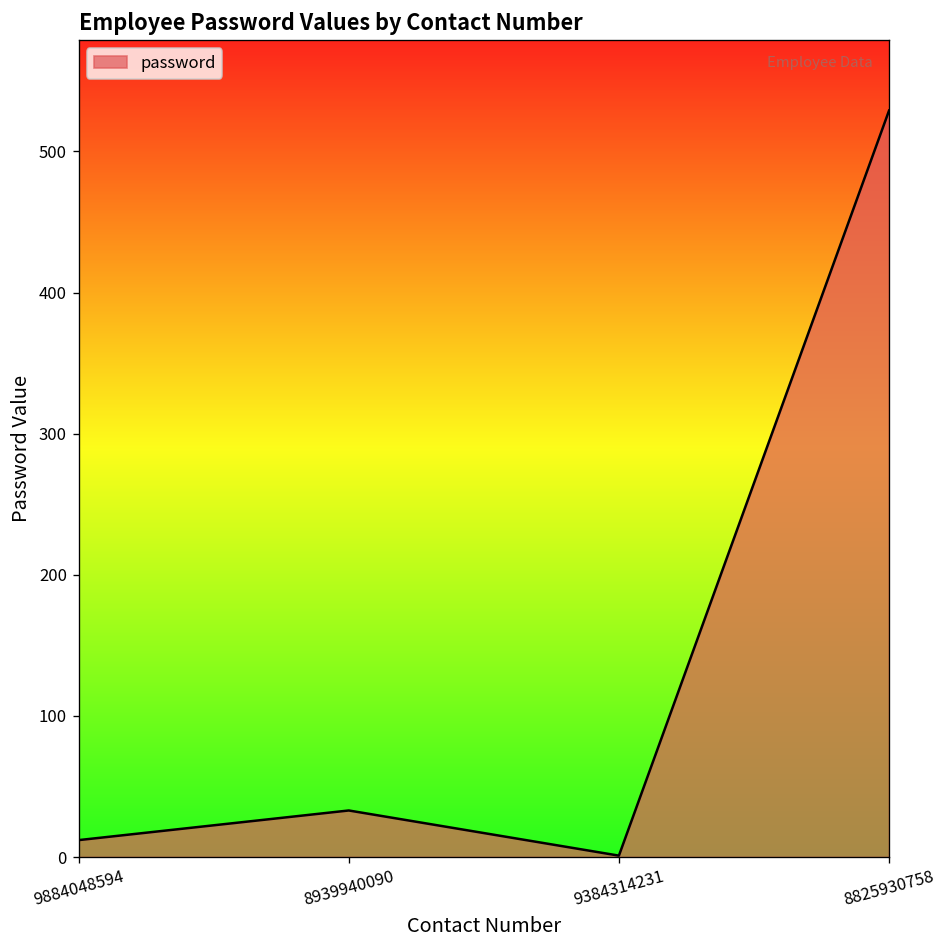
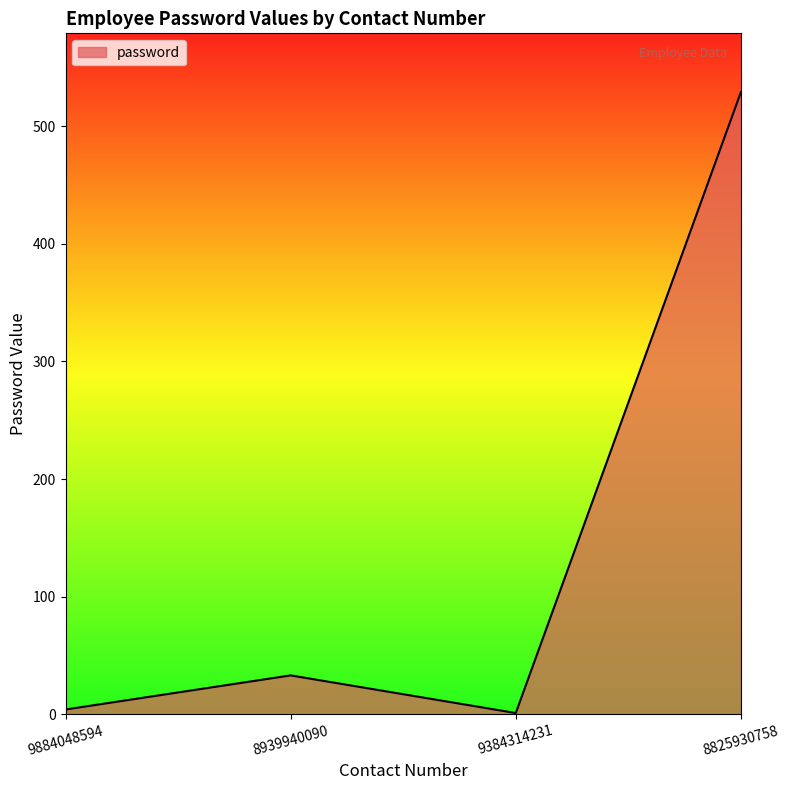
  {
-   "9884048594": 12,
+   "9884048594": 4,
    "8939940090": 33,
    "9384314231": 1,
    "8825930758": 529
  }
